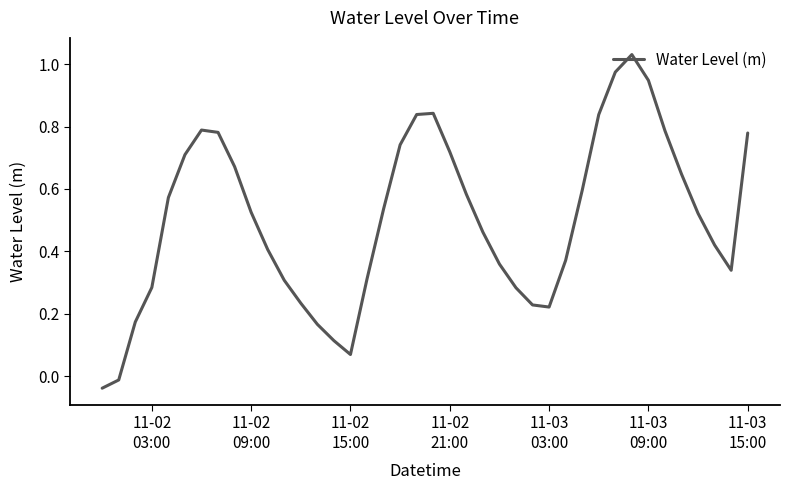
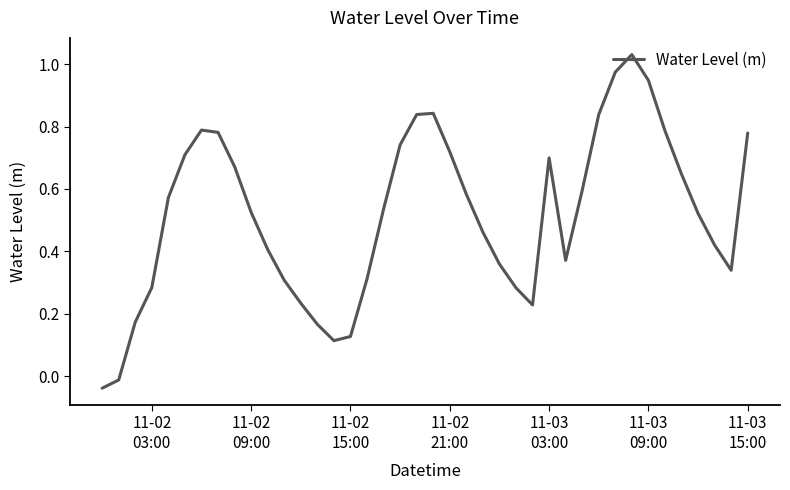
  {
    "11-02 03:00": 0.28,
    "11-02 09:00": 0.53,
-   "11-02 15:00": 0.07,
+   "11-02 15:00": 0.13,
    "11-02 21:00": 0.72,
-   "11-03 03:00": 0.22,
+   "11-03 03:00": 0.70,
    "11-03 09:00": 0.95,
    "11-03 15:00": 0.78
  }
